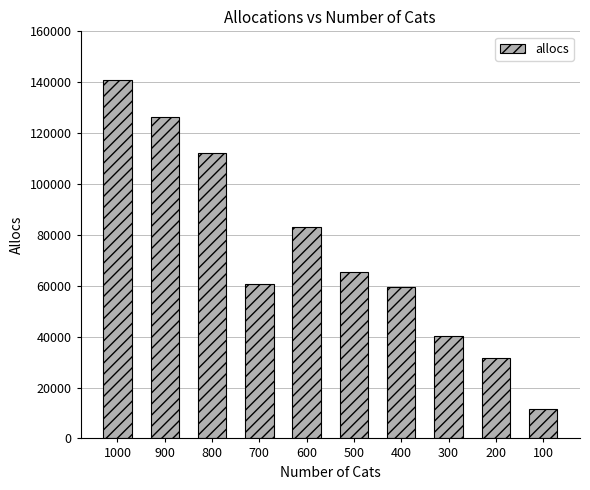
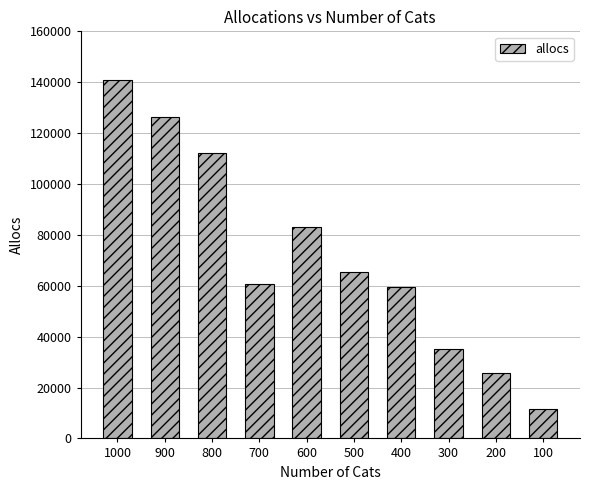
  {
    "1000": 141000,
    "900": 126000,
    "800": 112000,
    "700": 61000,
    "600": 83000,
    "500": 65000,
    "400": 59000,
-   "300": 40000,
-   "200": 31000,
+   "300": 35000,
+   "200": 26000,
    "100": 12000
  }
